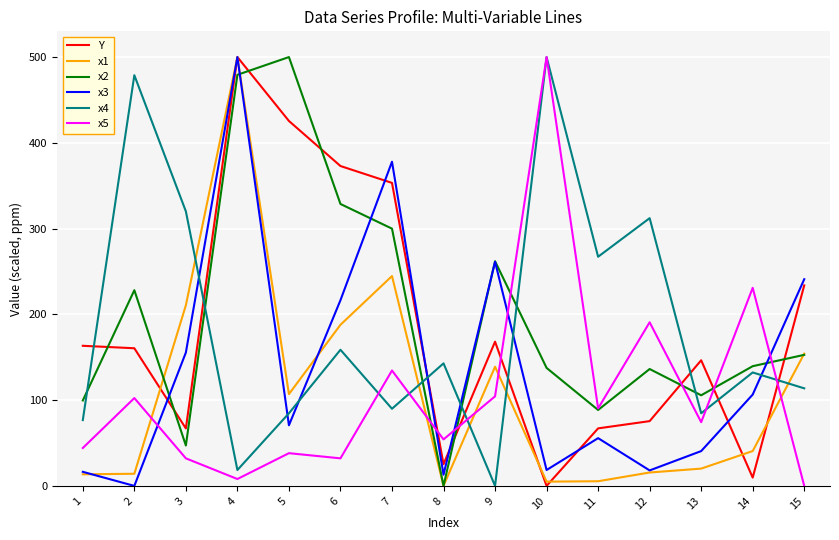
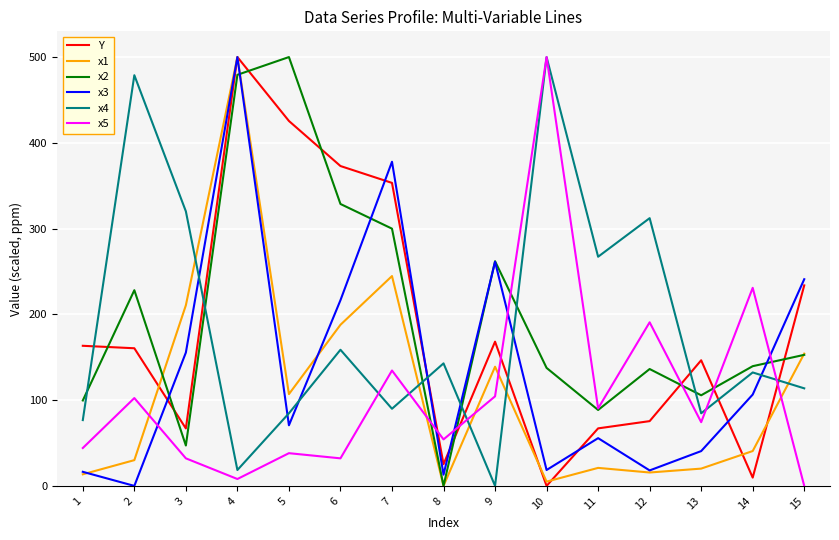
  {
    "Y": {
      "1": 160,
      "2": 160,
      "3": 70,
      "5": 430,
      "6": 370,
      "7": 350,
      "8": 30,
      "9": 170,
      "10": 0,
      "11": 70,
      "12": 80,
      "13": 150,
      "14": 10,
      "15": 230
    },
    "x1": {
-     "2": 10,
+     "2": 30,
      "3": 210,
      "5": 110,
      "6": 190,
      "7": 240,
      "9": 140,
      "10": 0,
-     "11": 10,
+     "11": 20,
      "13": 20,
      "14": 40
    },
    "x2": {
      "1": 100,
      "2": 230,
      "3": 50,
      "4": 480,
      "5": 500,
      "6": 330,
      "7": 300,
      "10": 140,
      "12": 140,
      "13": 110,
      "14": 140
    },
    "x3": {
      "2": 0,
      "3": 160,
      "5": 70,
      "6": 220,
      "7": 380,
      "8": 10,
      "10": 20,
      "11": 60,
      "13": 40,
      "14": 110,
      "15": 240
    },
    "x4": {
      "1": 80,
      "2": 480,
      "3": 320,
      "4": 20,
      "5": 80,
      "6": 160,
      "7": 90,
      "8": 140,
      "9": 0,
      "11": 270,
      "12": 310,
      "13": 80,
      "14": 130,
      "15": 110
    },
    "x5": {
      "1": 40,
      "2": 100,
      "3": 30,
      "4": 10,
      "5": 40,
      "6": 30,
      "7": 130,
      "8": 50,
      "9": 100,
      "12": 190,
      "13": 70,
      "14": 230,
      "15": 0
    }
  }
